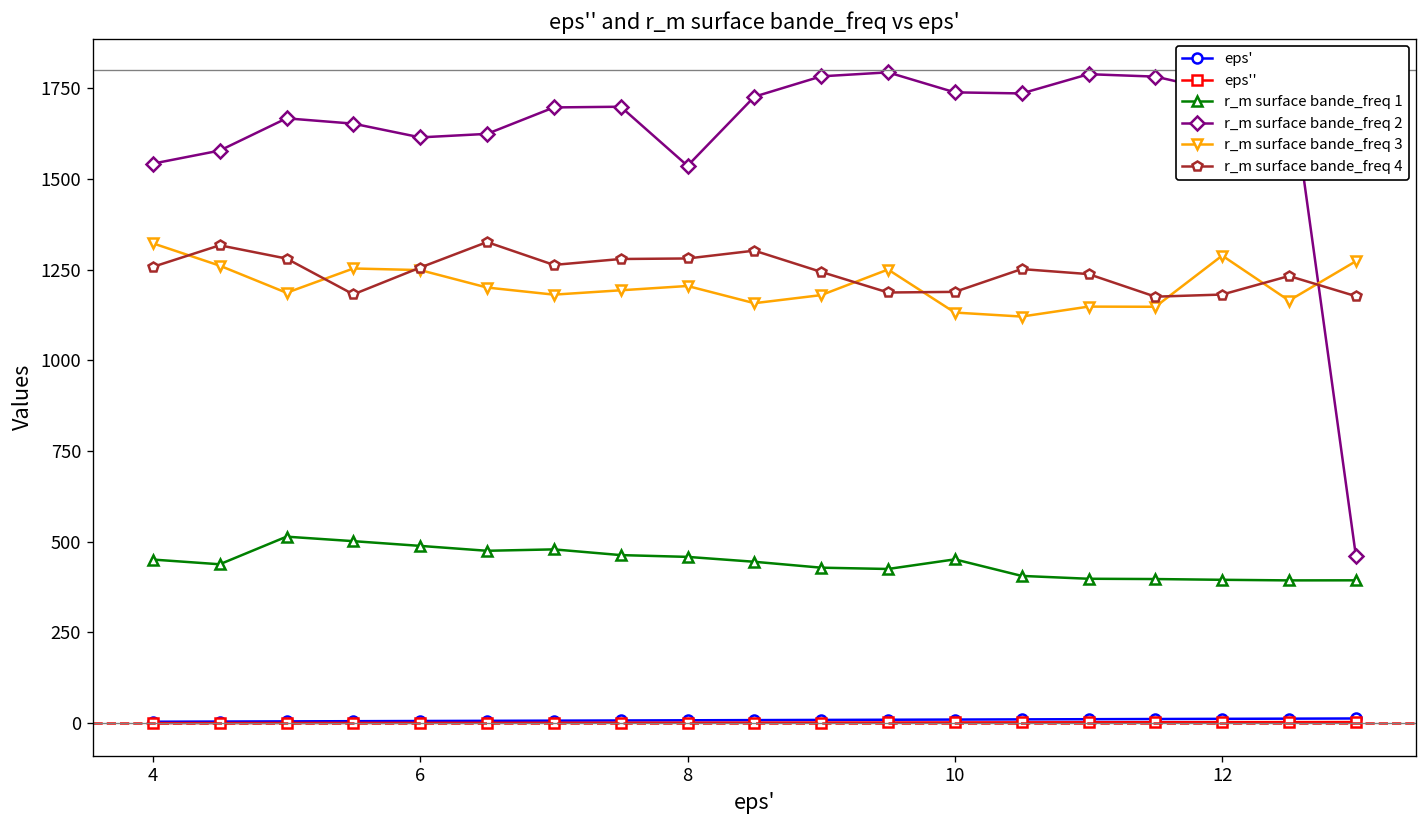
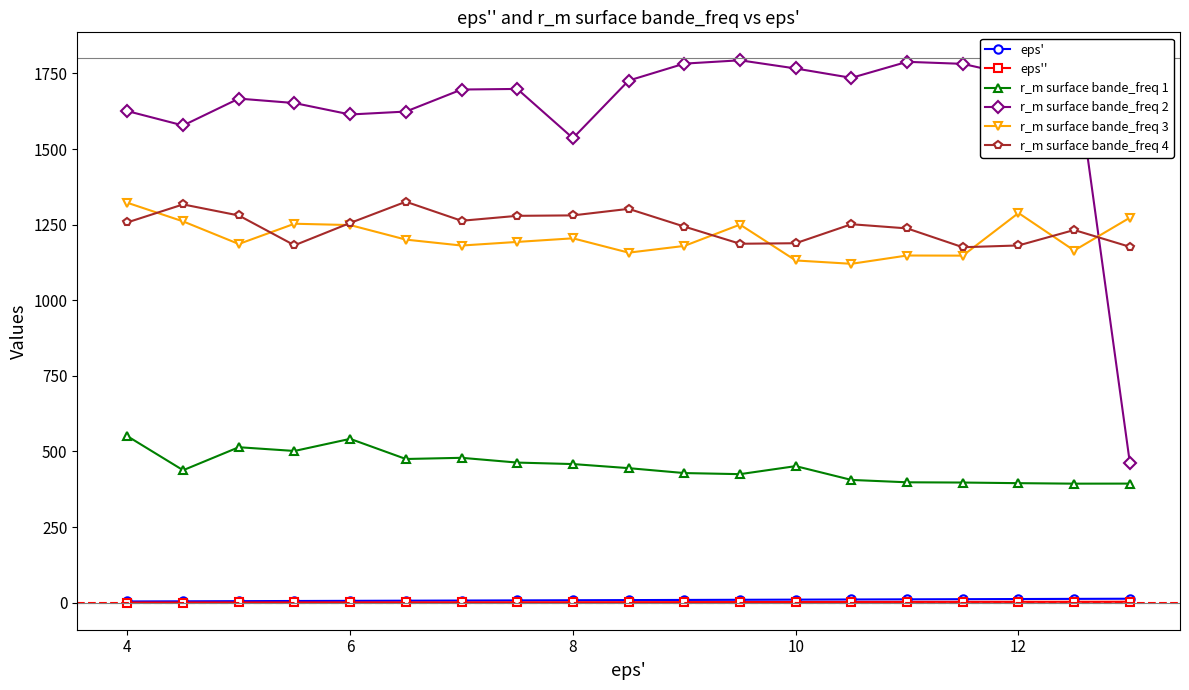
  {
    "eps'": {
      "12": 10
    },
    "eps''": {
      "12": 0
    },
    "r_m surface bande_freq 1": {
-     "4": 450,
-     "6": 490,
+     "4": 550,
+     "6": 540,
      "8": 460,
      "10": 450,
      "12": 400
    },
    "r_m surface bande_freq 2": {
-     "4": 1540,
+     "4": 1630,
      "6": 1610,
      "8": 1540,
-     "10": 1740
+     "10": 1770
    },
    "r_m surface bande_freq 3": {
      "4": 1320,
      "8": 1200,
      "10": 1130,
      "12": 1290
    },
    "r_m surface bande_freq 4": {
      "4": 1260,
      "8": 1280,
      "10": 1190,
      "12": 1180
    }
  }
